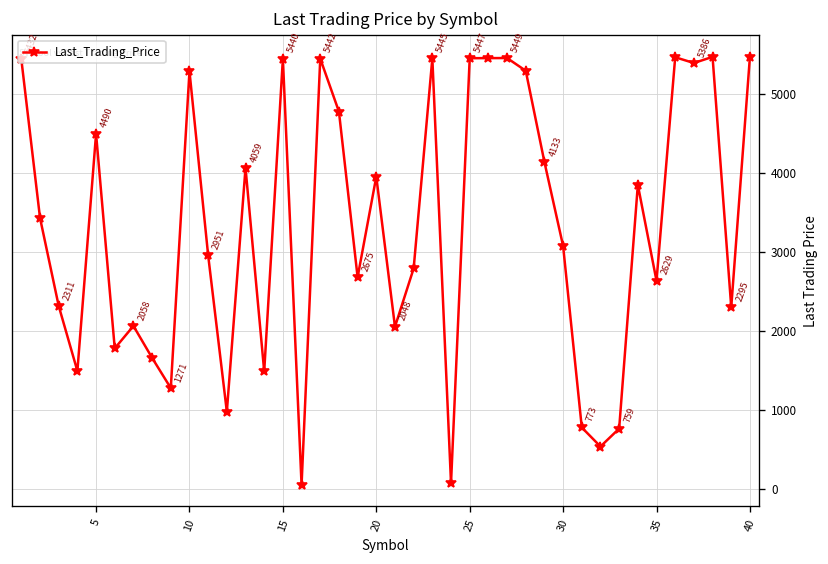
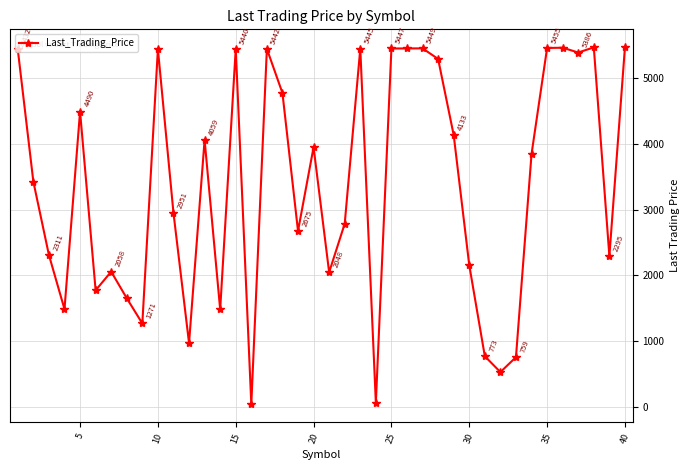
  {
    "5": 4490,
-   "10": 5300,
+   "10": 5400,
    "15": 5440,
    "25": 5447,
-   "30": 3100,
-   "35": 2629
+   "30": 2200,
+   "35": 5455
  }
